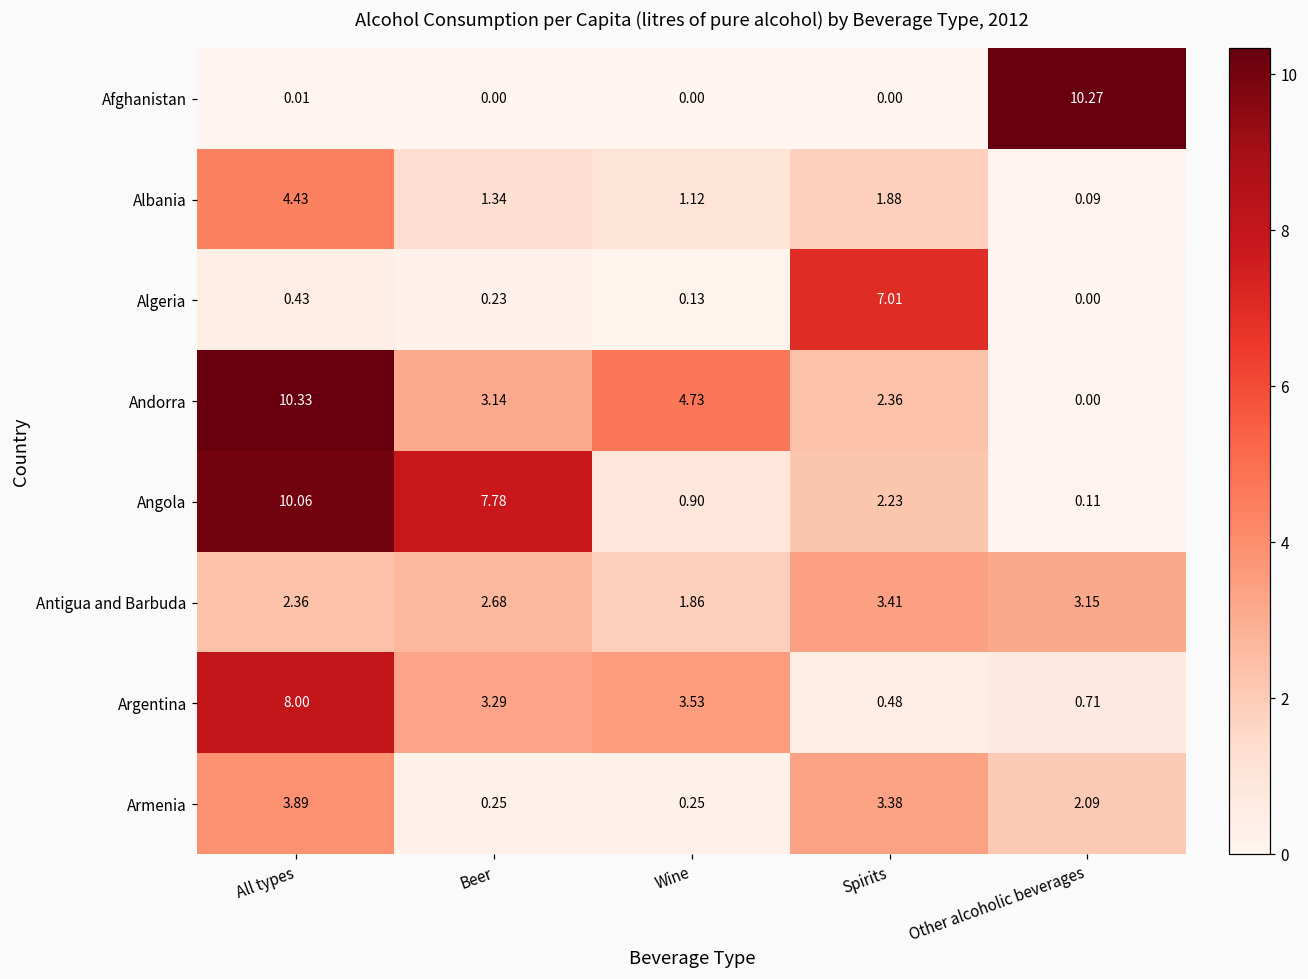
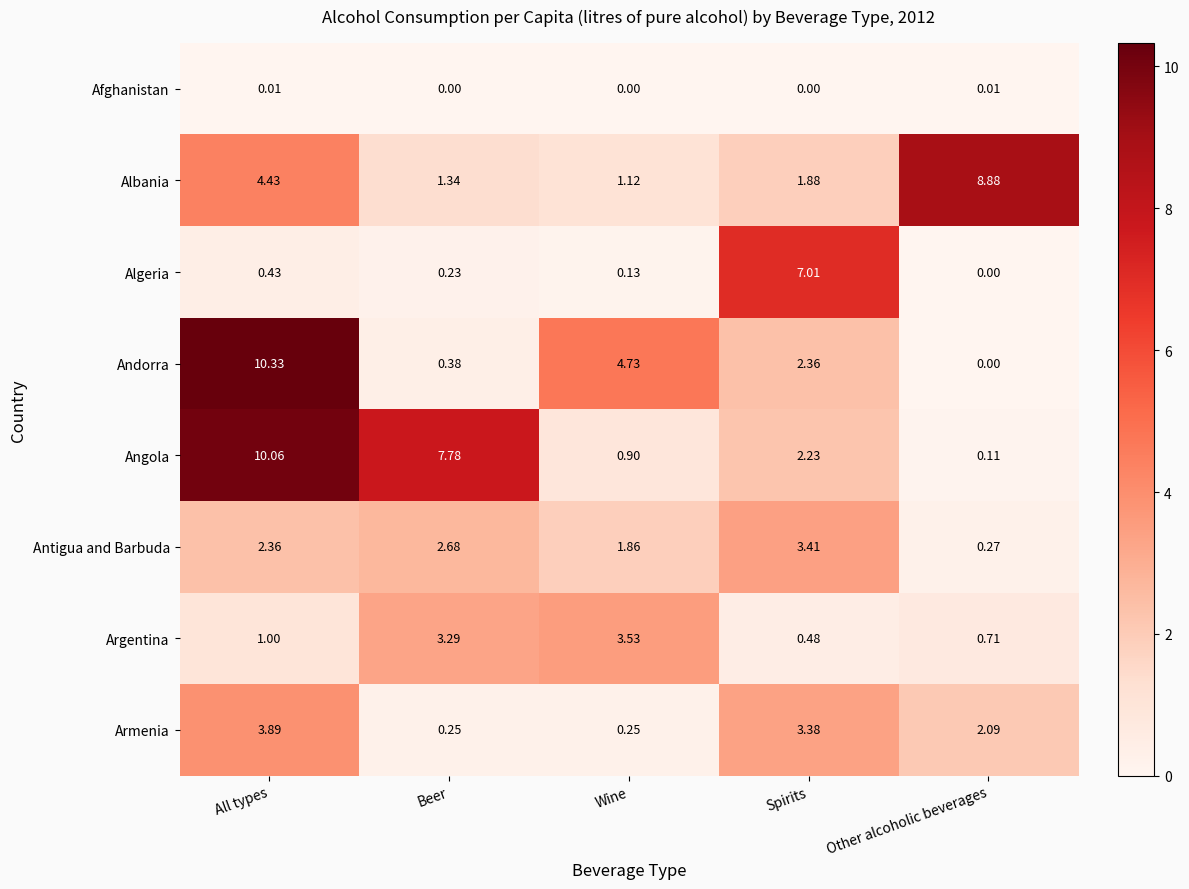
  {
    "Afghanistan": {
      "All types": 0.01,
      "Beer": 0.00,
      "Wine": 0.00,
      "Spirits": 0.00,
-     "Other alcoholic beverages": 10.27
+     "Other alcoholic beverages": 0.01
    },
    "Albania": {
      "All types": 4.43,
      "Beer": 1.34,
      "Wine": 1.12,
      "Spirits": 1.88,
-     "Other alcoholic beverages": 0.09
+     "Other alcoholic beverages": 8.88
    },
    "Algeria": {
      "All types": 0.43,
      "Beer": 0.23,
      "Wine": 0.13,
      "Spirits": 7.01,
      "Other alcoholic beverages": 0.00
    },
    "Andorra": {
      "All types": 10.33,
-     "Beer": 3.14,
+     "Beer": 0.38,
      "Wine": 4.73,
      "Spirits": 2.36,
      "Other alcoholic beverages": 0.00
    },
    "Angola": {
      "All types": 10.06,
      "Beer": 7.78,
      "Wine": 0.90,
      "Spirits": 2.23,
      "Other alcoholic beverages": 0.11
    },
    "Antigua and Barbuda": {
      "All types": 2.36,
      "Beer": 2.68,
      "Wine": 1.86,
      "Spirits": 3.41,
-     "Other alcoholic beverages": 3.15
+     "Other alcoholic beverages": 0.27
    },
    "Argentina": {
-     "All types": 8.00,
+     "All types": 1.00,
      "Beer": 3.29,
      "Wine": 3.53,
      "Spirits": 0.48,
      "Other alcoholic beverages": 0.71
    },
    "Armenia": {
      "All types": 3.89,
      "Beer": 0.25,
      "Wine": 0.25,
      "Spirits": 3.38,
      "Other alcoholic beverages": 2.09
    }
  }
